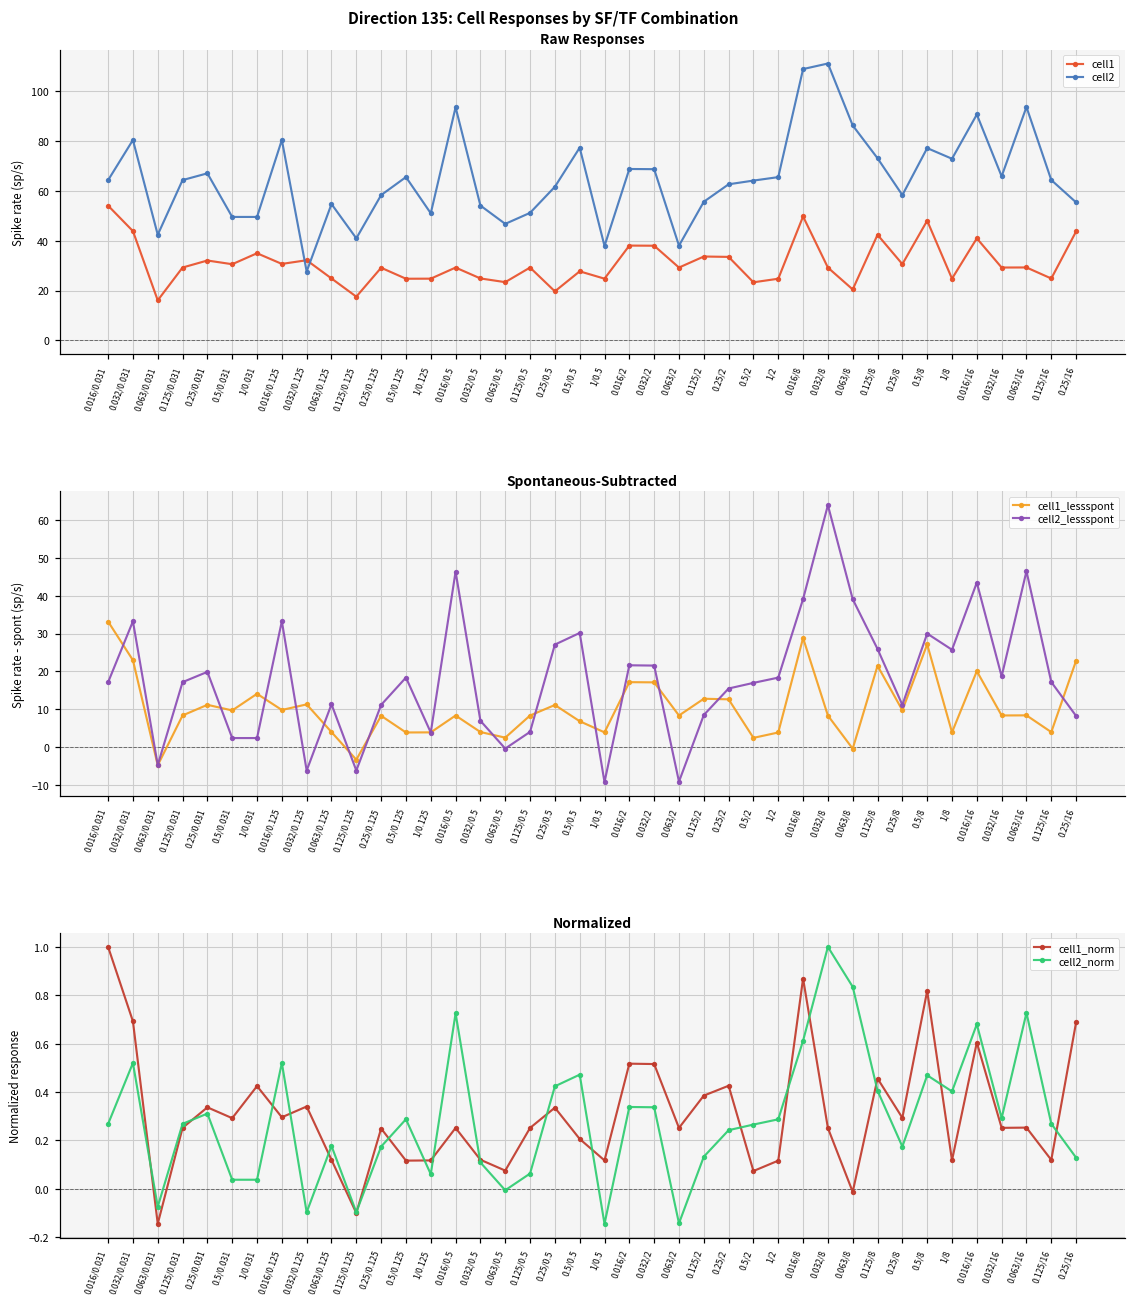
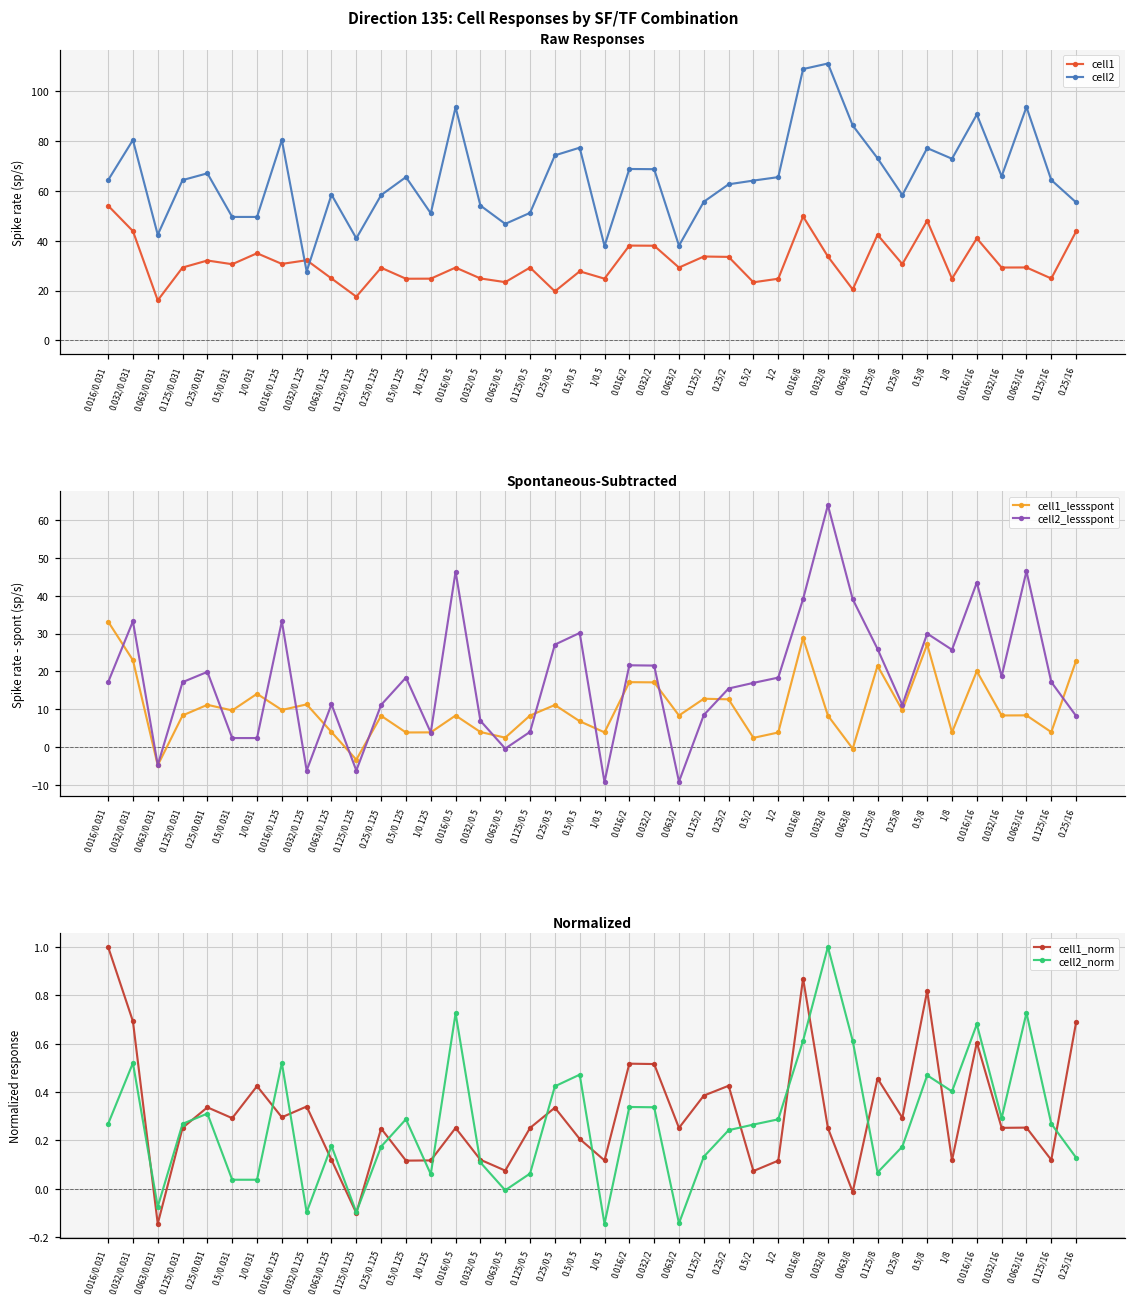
  {
    "Raw Responses": {
      "cell1": {
        "0.016/0.031": 54,
        "0.032/0.031": 44,
        "0.063/0.031": 16,
        "0.125/0.031": 29,
        "0.25/0.031": 32,
        "0.5/0.031": 31,
        "1/0.031": 35,
        "0.016/0.125": 31,
        "0.032/0.125": 32,
        "0.063/0.125": 25,
        "0.125/0.125": 18,
        "0.25/0.125": 29,
        "0.5/0.125": 25,
        "1/0.125": 25,
        "0.016/0.5": 29,
        "0.032/0.5": 25,
        "0.063/0.5": 23,
        "0.125/0.5": 29,
        "0.25/0.5": 20,
        "0.5/0.5": 28,
        "1/0.5": 25,
        "0.016/2": 38,
        "0.032/2": 38,
        "0.063/2": 29,
        "0.125/2": 34,
        "0.25/2": 33,
        "0.5/2": 23,
        "1/2": 25,
        "0.016/8": 50,
-       "0.032/8": 29,
+       "0.032/8": 34,
        "0.063/8": 20,
        "0.125/8": 42,
        "0.25/8": 31,
        "0.5/8": 48,
        "1/8": 25,
        "0.016/16": 41,
        "0.032/16": 29,
        "0.063/16": 29,
        "0.125/16": 25,
        "0.25/16": 44
      },
      "cell2": {
        "0.016/0.031": 64,
        "0.032/0.031": 80,
        "0.063/0.031": 42,
        "0.125/0.031": 64,
        "0.25/0.031": 67,
        "0.5/0.031": 50,
        "1/0.031": 50,
        "0.016/0.125": 80,
        "0.032/0.125": 28,
-       "0.063/0.125": 55,
+       "0.063/0.125": 58,
        "0.125/0.125": 41,
        "0.25/0.125": 58,
        "0.5/0.125": 65,
        "1/0.125": 51,
        "0.016/0.5": 93,
        "0.032/0.5": 54,
        "0.063/0.5": 47,
        "0.125/0.5": 51,
-       "0.25/0.5": 62,
+       "0.25/0.5": 74,
        "0.5/0.5": 77,
        "1/0.5": 38,
        "0.016/2": 69,
        "0.032/2": 69,
        "0.063/2": 38,
        "0.125/2": 56,
        "0.25/2": 63,
        "0.5/2": 64,
        "1/2": 65,
        "0.016/8": 109,
        "0.032/8": 111,
        "0.063/8": 86,
        "0.125/8": 73,
        "0.25/8": 58,
        "0.5/8": 77,
        "1/8": 73,
        "0.016/16": 91,
        "0.032/16": 66,
        "0.063/16": 94,
        "0.125/16": 64,
        "0.25/16": 55
      }
    },
    "Normalized": {
      "cell2_norm": {
        "0.016/0.031": 0.27,
        "0.032/0.031": 0.52,
        "0.063/0.031": -0.07,
        "0.125/0.031": 0.27,
        "0.25/0.031": 0.31,
        "0.5/0.031": 0.04,
        "1/0.031": 0.04,
        "0.016/0.125": 0.52,
        "0.032/0.125": -0.10,
        "0.063/0.125": 0.18,
        "0.25/0.125": 0.17,
        "0.5/0.125": 0.29,
        "1/0.125": 0.06,
        "0.016/0.5": 0.73,
        "0.063/0.5": -0.01,
        "0.125/0.5": 0.06,
        "0.25/0.5": 0.42,
        "0.5/0.5": 0.47,
        "1/0.5": -0.14,
        "0.016/2": 0.34,
        "0.032/2": 0.34,
        "0.063/2": -0.14,
        "0.125/2": 0.13,
        "0.25/2": 0.24,
        "0.5/2": 0.27,
        "1/2": 0.29,
        "0.016/8": 0.61,
        "0.032/8": 1.00,
-       "0.063/8": 0.83,
-       "0.125/8": 0.41,
+       "0.063/8": 0.61,
+       "0.125/8": 0.07,
        "0.25/8": 0.17,
        "0.5/8": 0.47,
        "1/8": 0.40,
        "0.016/16": 0.68,
        "0.032/16": 0.29,
        "0.063/16": 0.73,
        "0.125/16": 0.27,
        "0.25/16": 0.13
      }
    }
  }
